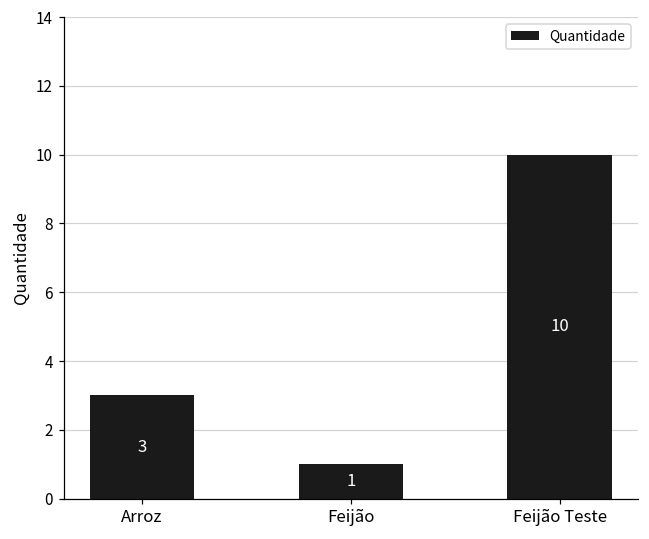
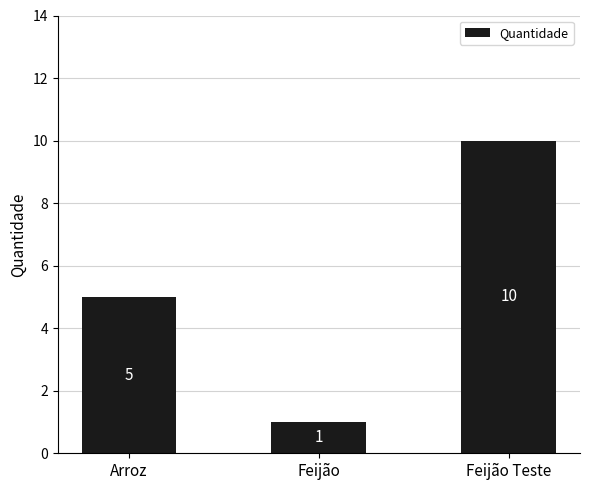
  {
-   "Arroz": 3,
+   "Arroz": 5,
    "Feijão": 1,
    "Feijão Teste": 10
  }
